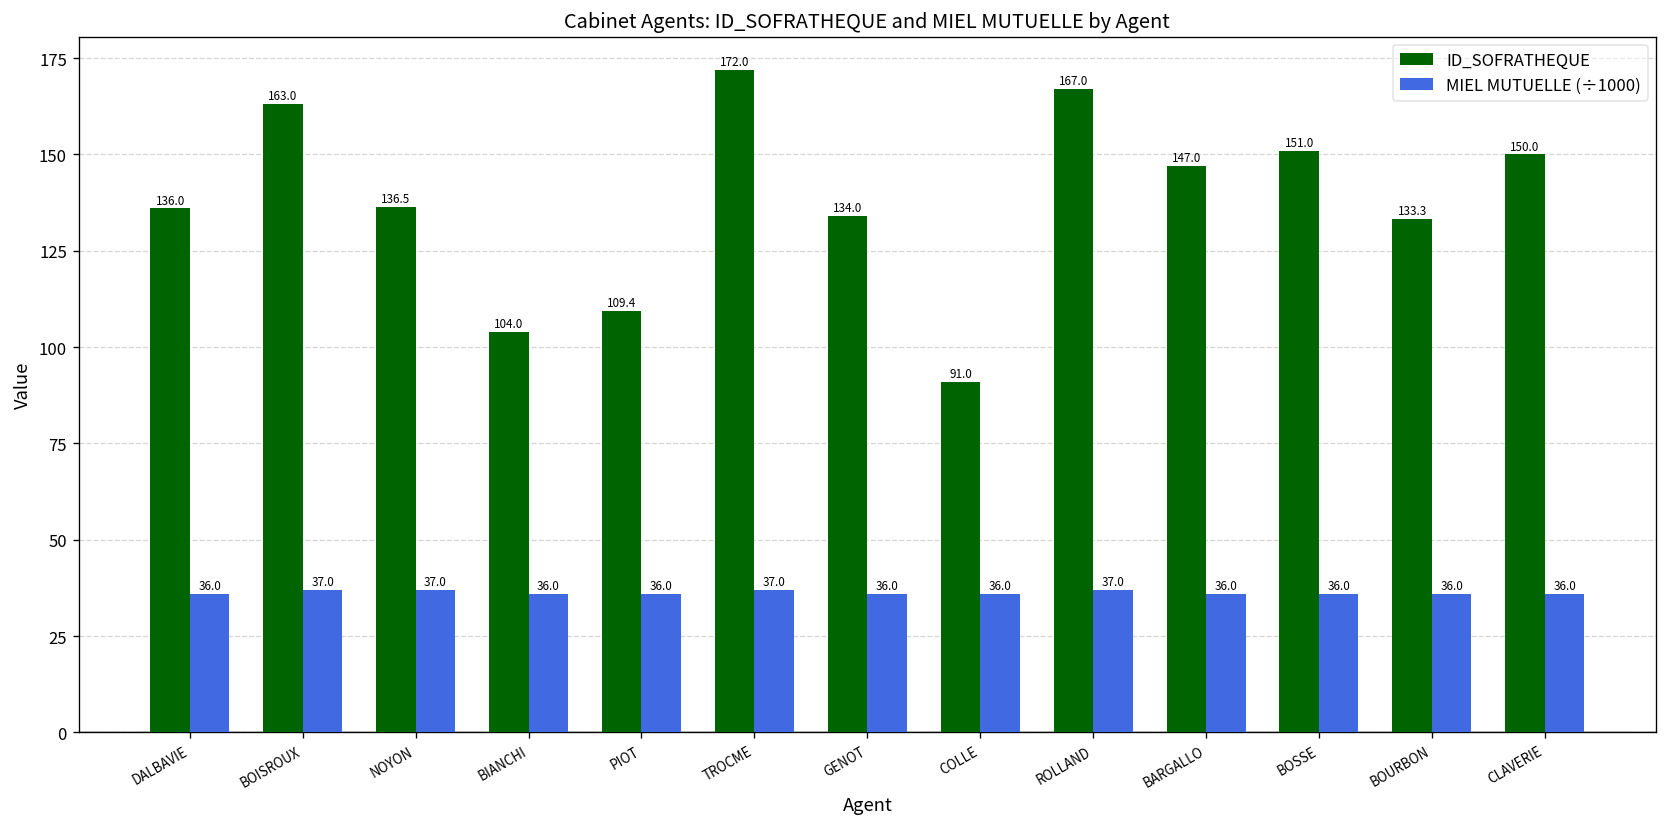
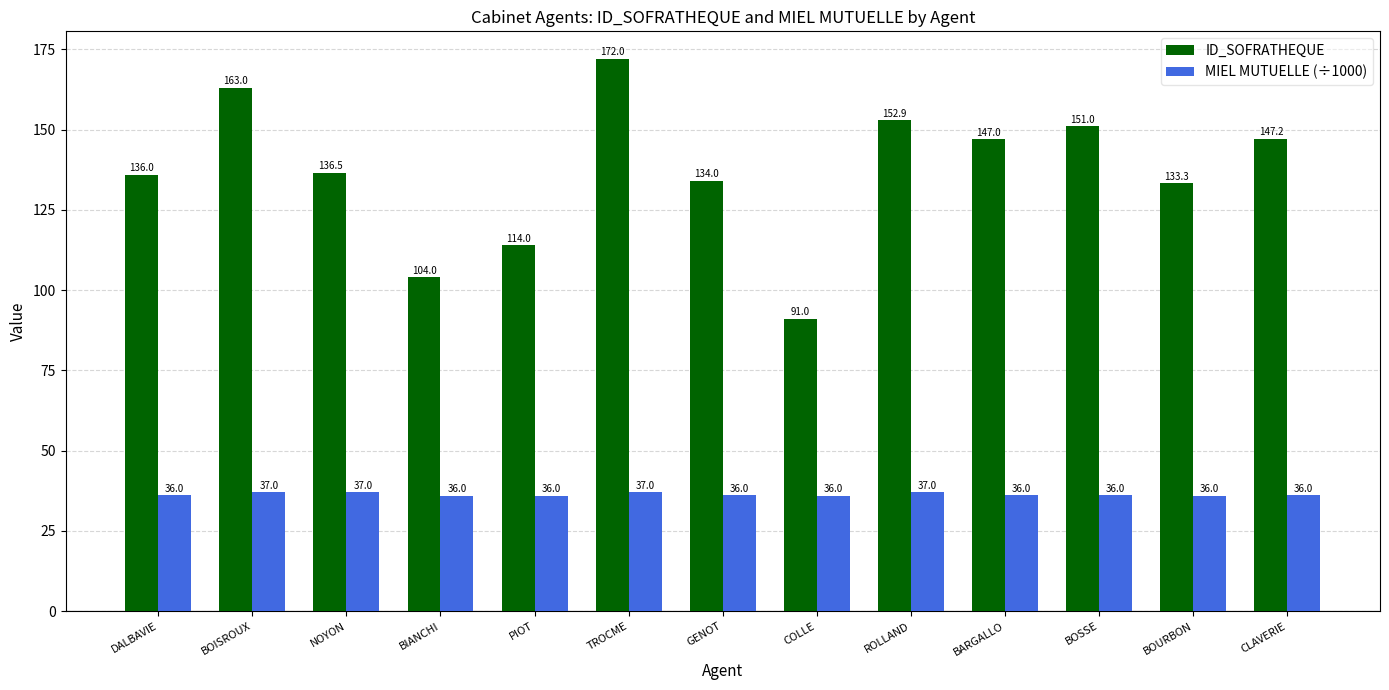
  {
    "ID_SOFRATHEQUE": {
      "DALBAVIE": 136.0,
      "BOISROUX": 163.0,
      "NOYON": 136.5,
      "BIANCHI": 104.0,
-     "PIOT": 109.4,
+     "PIOT": 114.0,
      "TROCME": 172.0,
      "GENOT": 134.0,
      "COLLE": 91.0,
-     "ROLLAND": 167.0,
+     "ROLLAND": 152.9,
      "BARGALLO": 147.0,
      "BOSSE": 151.0,
      "BOURBON": 133.3,
-     "CLAVERIE": 150.0
+     "CLAVERIE": 147.2
    },
    "MIEL MUTUELLE (÷1000)": {
      "DALBAVIE": 36.0,
      "BOISROUX": 37.0,
      "NOYON": 37.0,
      "BIANCHI": 36.0,
      "PIOT": 36.0,
      "TROCME": 37.0,
      "GENOT": 36.0,
      "COLLE": 36.0,
      "ROLLAND": 37.0,
      "BARGALLO": 36.0,
      "BOSSE": 36.0,
      "BOURBON": 36.0,
      "CLAVERIE": 36.0
    }
  }
